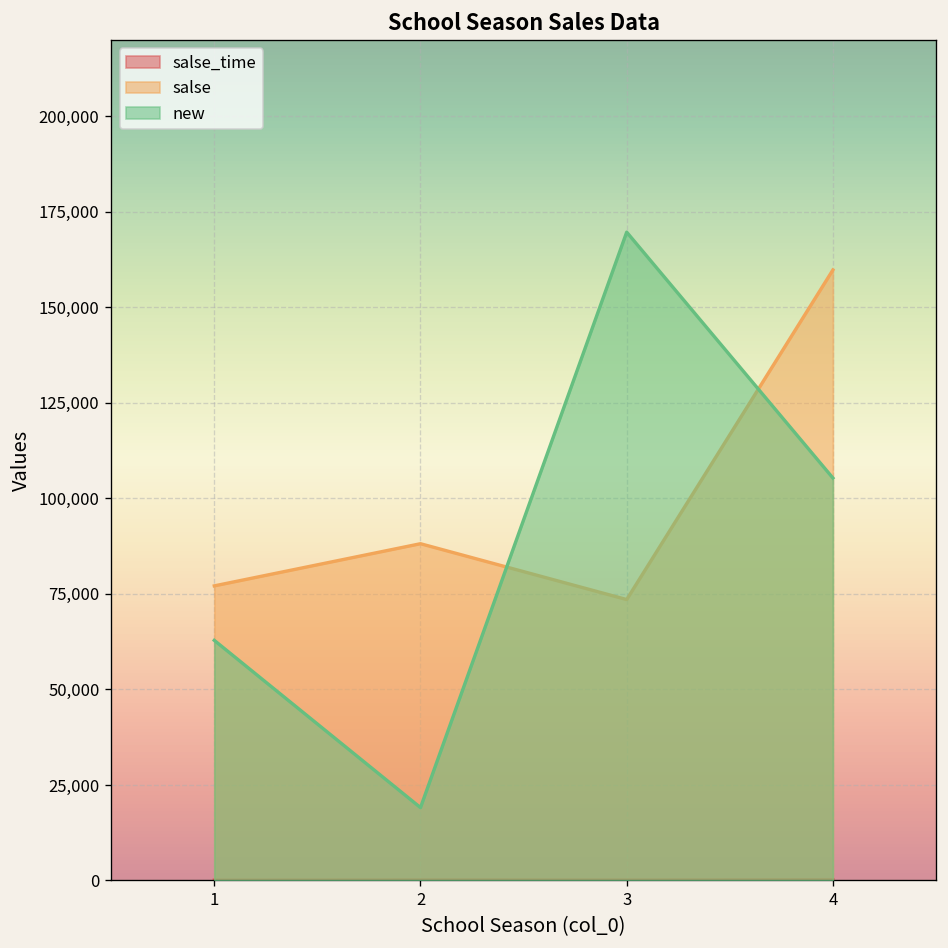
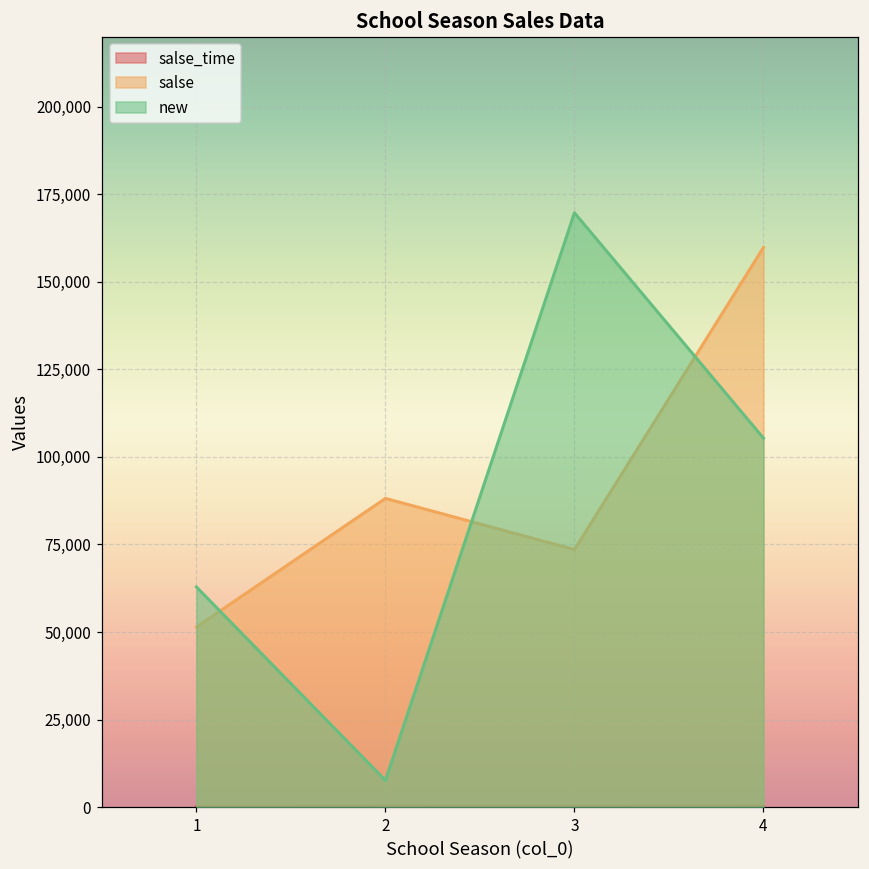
  {
    "salse_time": {
      "1": "0",
      "2": "0",
      "3": "0",
      "4": "0"
    },
    "salse": {
-     "1": "77,000",
+     "1": "51,000",
      "2": "88,000",
      "3": "74,000",
      "4": "160,000"
    },
    "new": {
      "1": "63,000",
-     "2": "19,000",
+     "2": "8,000",
      "3": "170,000",
      "4": "105,000"
    }
  }
